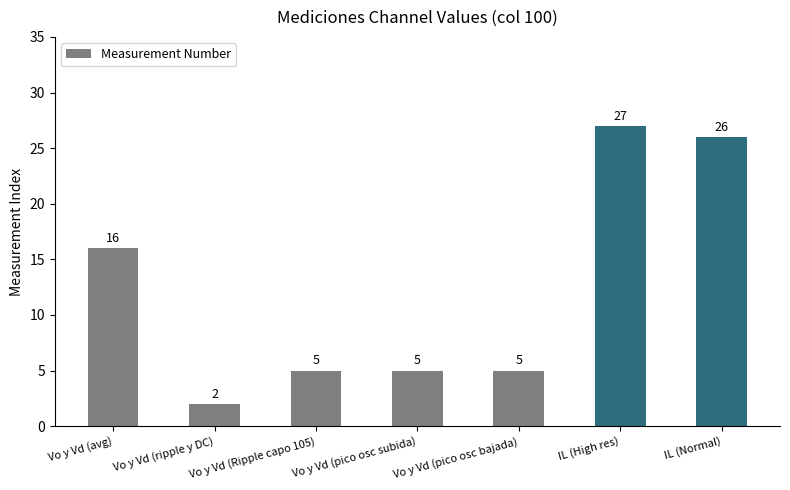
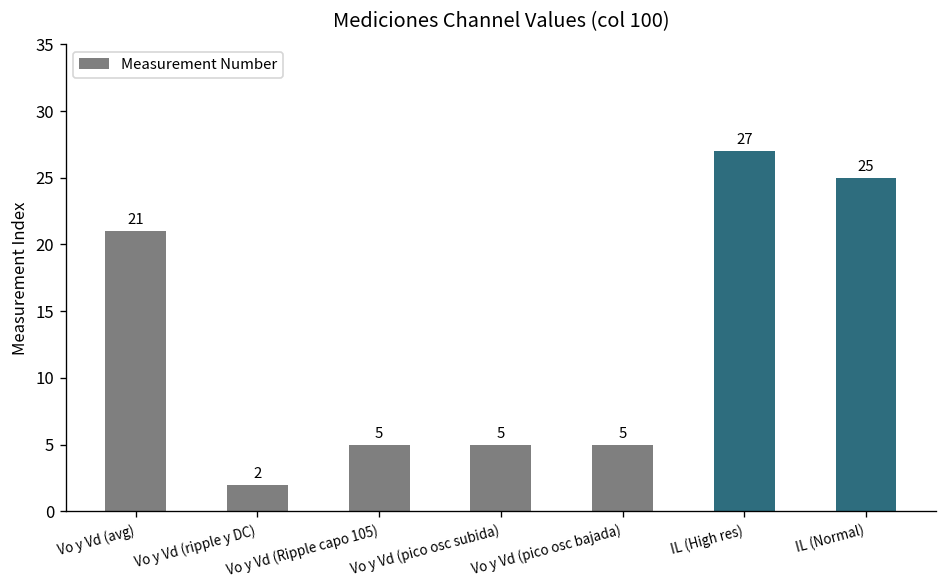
  {
-   "Vo y Vd (avg)": 16,
+   "Vo y Vd (avg)": 21,
    "Vo y Vd (ripple y DC)": 2,
    "Vo y Vd (Ripple capo 105)": 5,
    "Vo y Vd (pico osc subida)": 5,
    "Vo y Vd (pico osc bajada)": 5,
    "IL (High res)": 27,
-   "IL (Normal)": 26
+   "IL (Normal)": 25
  }
